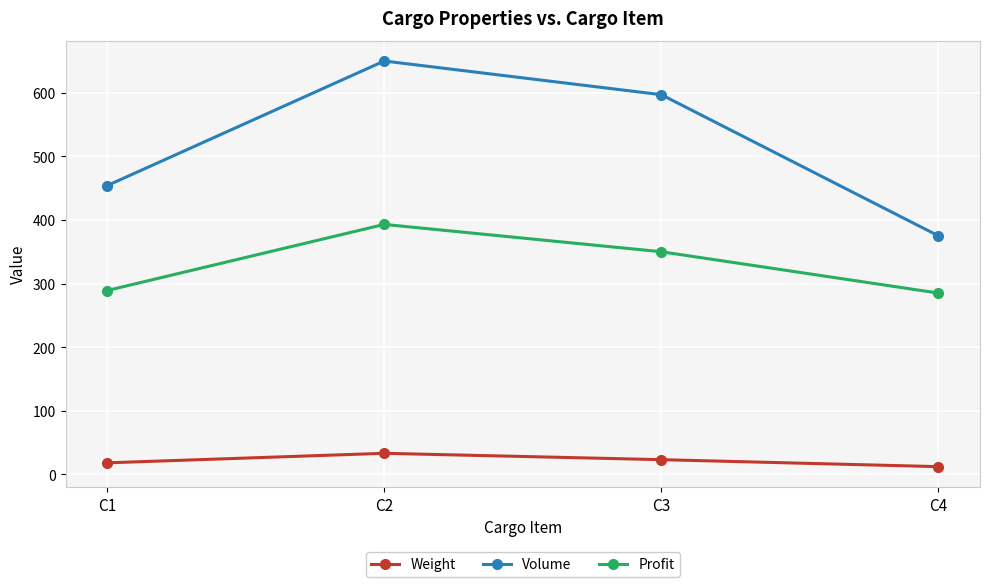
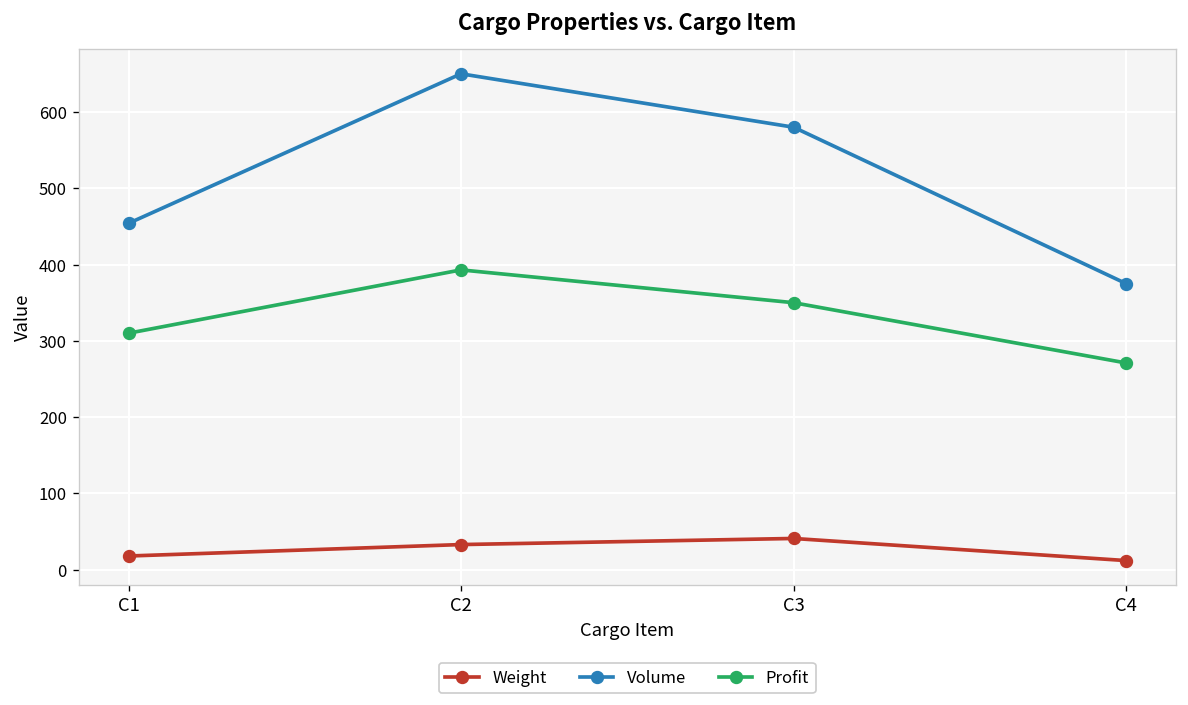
  {
    "Weight": {
      "C1": 20,
      "C2": 30,
-     "C3": 20,
+     "C3": 40,
      "C4": 10
    },
    "Volume": {
      "C1": 450,
      "C2": 650,
-     "C3": 600,
+     "C3": 580,
      "C4": 380
    },
    "Profit": {
-     "C1": 290,
+     "C1": 310,
      "C2": 390,
      "C3": 350,
-     "C4": 290
+     "C4": 270
    }
  }
